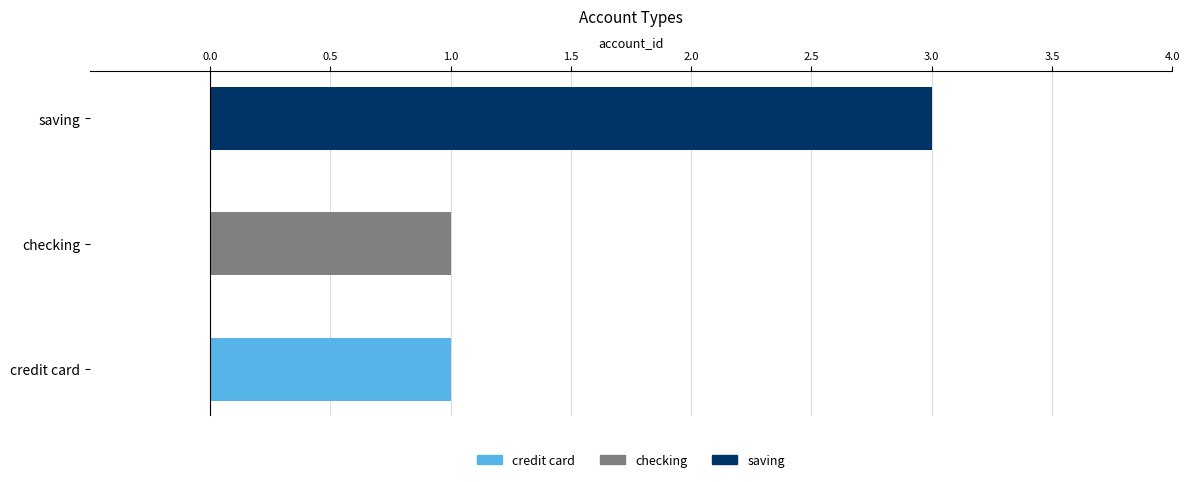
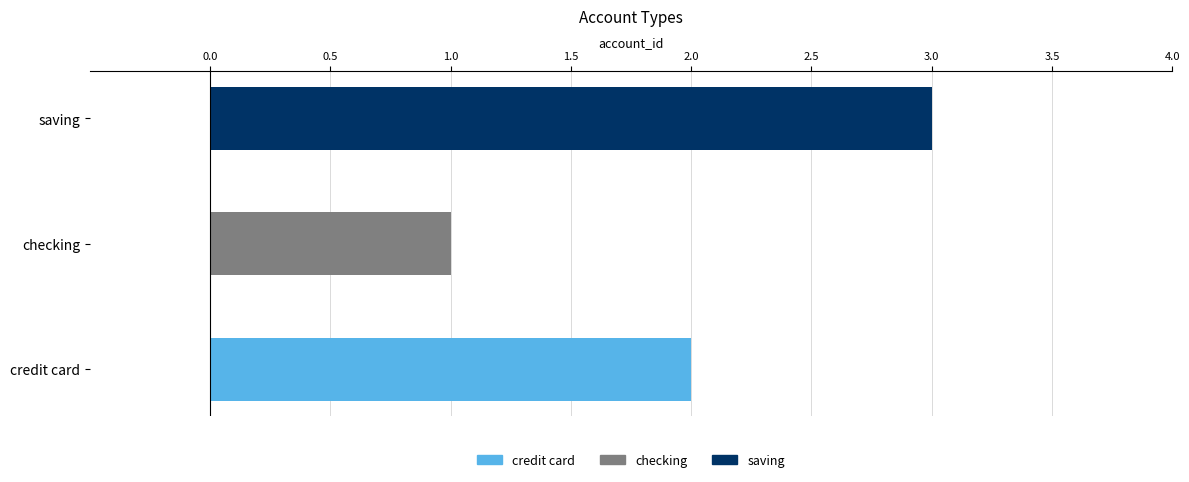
  {
    "saving": 3,
    "checking": 1,
-   "credit card": 1
+   "credit card": 2
  }
